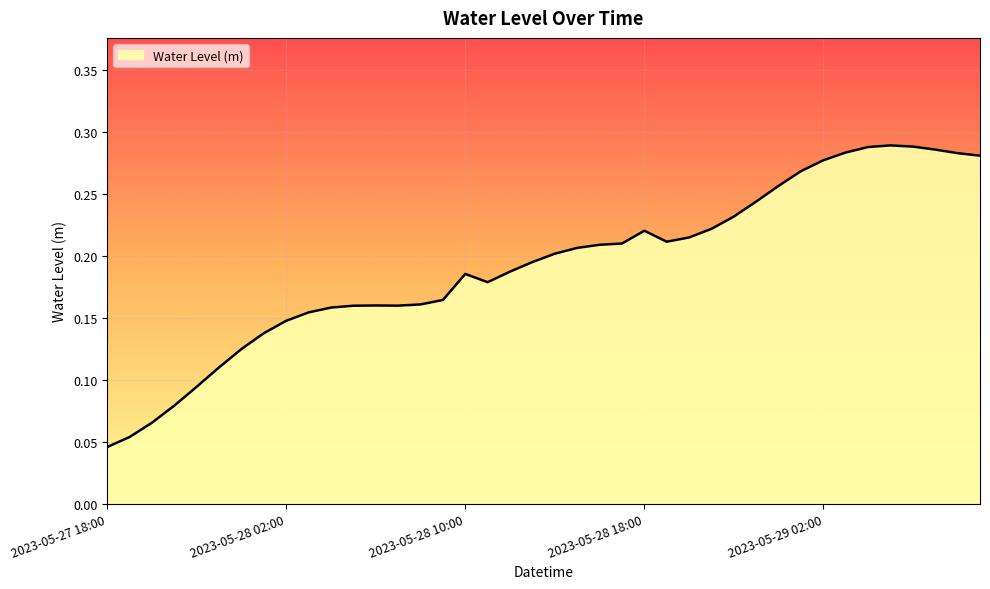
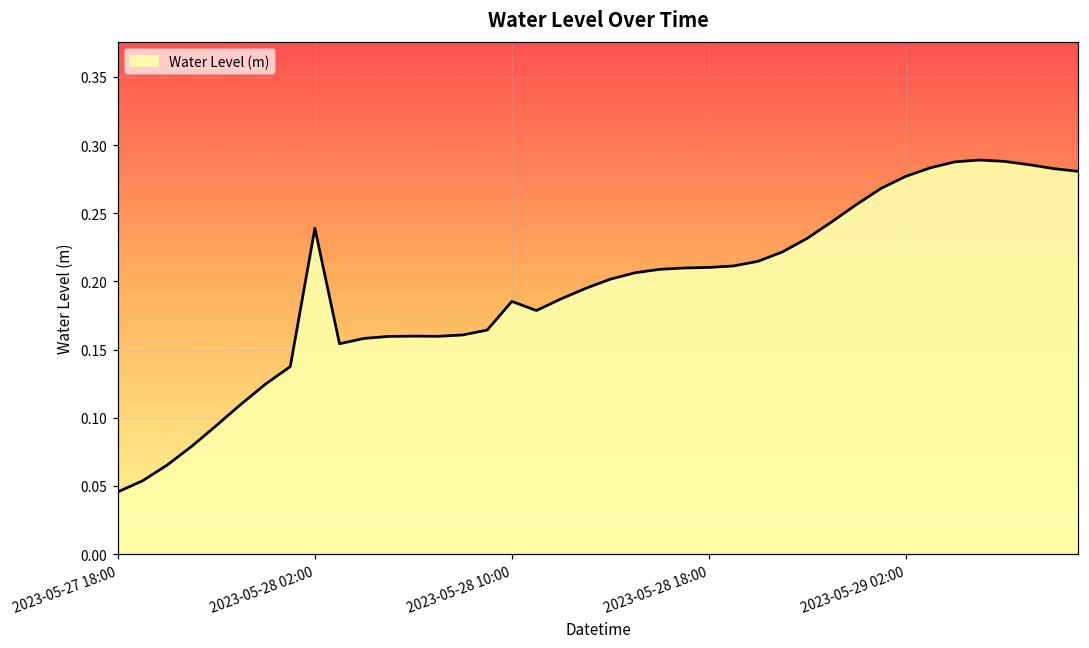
  {
    "2023-05-27 18:00": 0.046,
-   "2023-05-28 02:00": 0.148,
+   "2023-05-28 02:00": 0.239,
    "2023-05-28 10:00": 0.185,
-   "2023-05-28 18:00": 0.220,
+   "2023-05-28 18:00": 0.210,
    "2023-05-29 02:00": 0.277
  }
